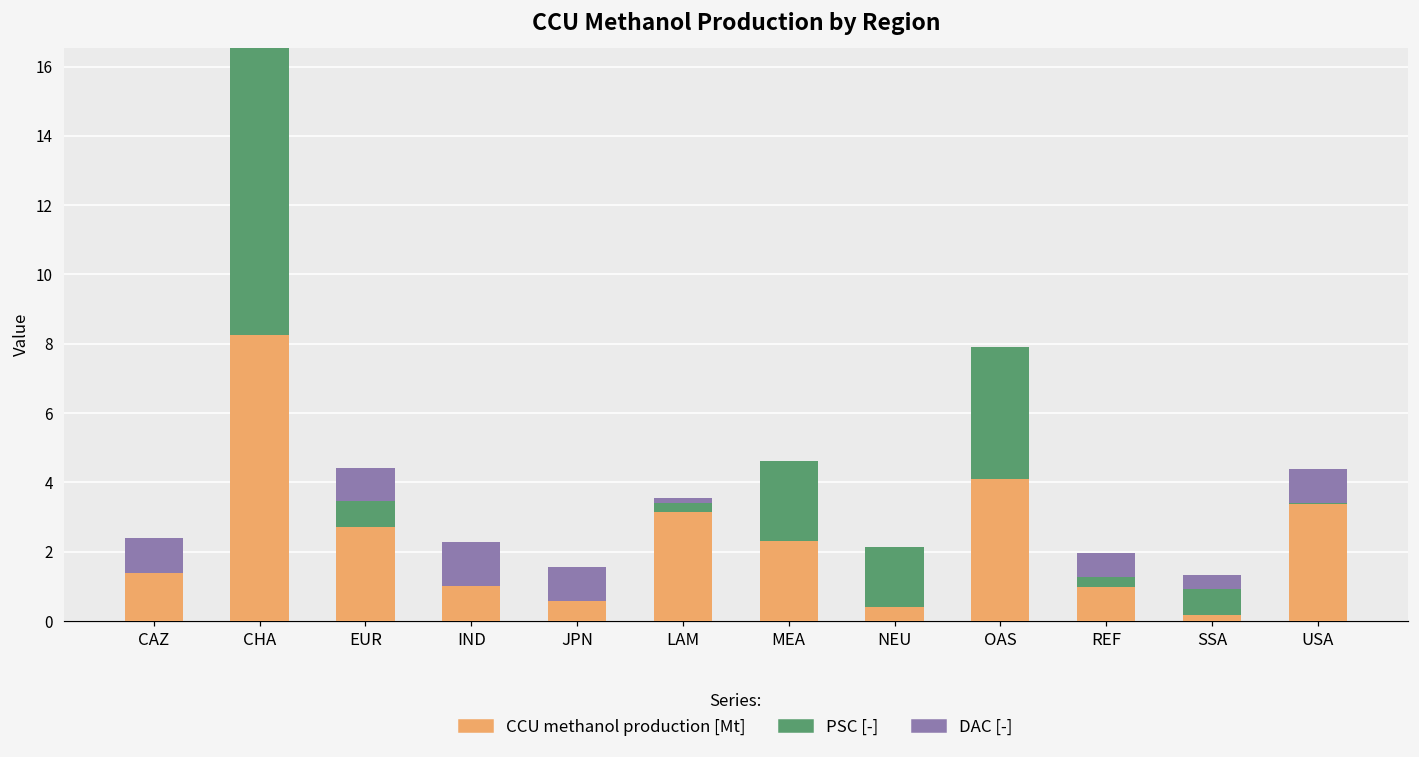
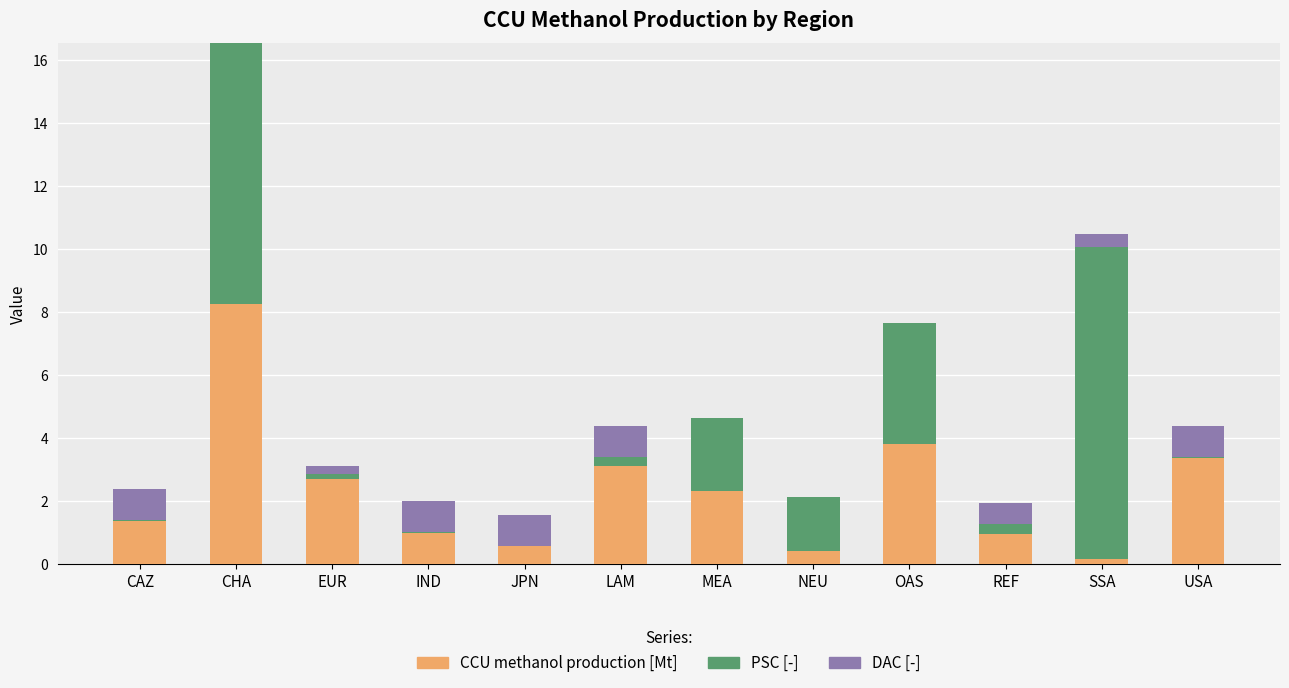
  {
    "CCU methanol production [Mt]": {
      "CAZ": 1.4,
      "CHA": 8.3,
      "EUR": 2.7,
      "IND": 1.0,
      "JPN": 0.6,
      "LAM": 3.1,
      "MEA": 2.3,
      "NEU": 0.4,
-     "OAS": 4.1,
+     "OAS": 3.8,
      "REF": 1.0,
      "SSA": 0.2,
      "USA": 3.4
    },
    "PSC [-]": {
      "CHA": 8.3,
-     "EUR": 0.8,
+     "EUR": 0.2,
      "LAM": 0.3,
      "MEA": 2.3,
      "NEU": 1.7,
      "OAS": 3.8,
      "REF": 0.3,
-     "SSA": 0.7
+     "SSA": 9.9
    },
    "DAC [-]": {
      "CAZ": 1.0,
      "CHA": 0.0,
-     "EUR": 0.9,
-     "IND": 1.3,
+     "EUR": 0.3,
+     "IND": 1.0,
      "JPN": 1.0,
-     "LAM": 0.2,
+     "LAM": 1.0,
      "MEA": 0.0,
      "NEU": 0.0,
      "OAS": 0.0,
      "REF": 0.7,
      "SSA": 0.4,
      "USA": 1.0
    }
  }
